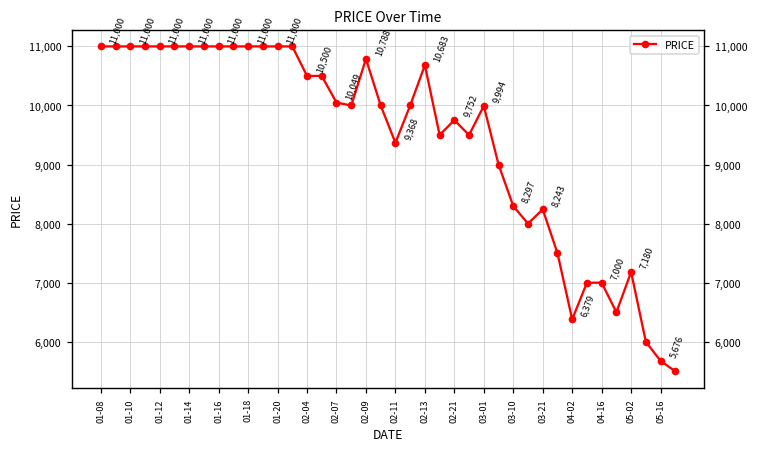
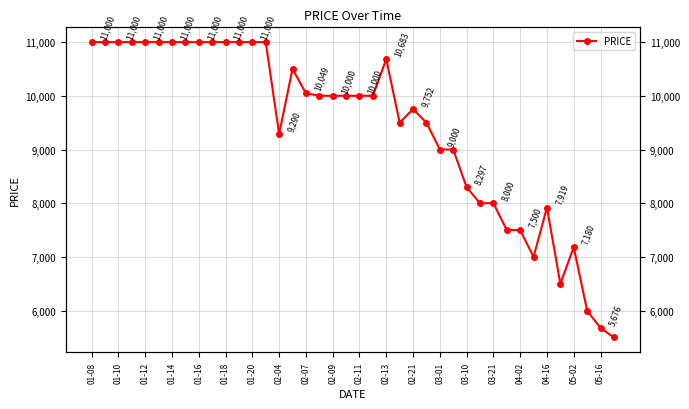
  {
-   "02-04": "10,500",
+   "02-04": "9,290",
    "02-07": "10,049",
-   "02-09": "10,788",
-   "02-11": "9,368",
+   "02-09": "10,000",
+   "02-11": "10,000",
    "02-13": "10,683",
    "02-21": "9,752",
-   "03-01": "9,994",
+   "03-01": "9,000",
    "03-10": "8,297",
-   "03-21": "8,243",
-   "04-02": "6,379",
-   "04-16": "7,000",
+   "03-21": "8,000",
+   "04-02": "7,500",
+   "04-16": "7,919",
    "05-02": "7,180",
    "05-16": "5,676"
  }
